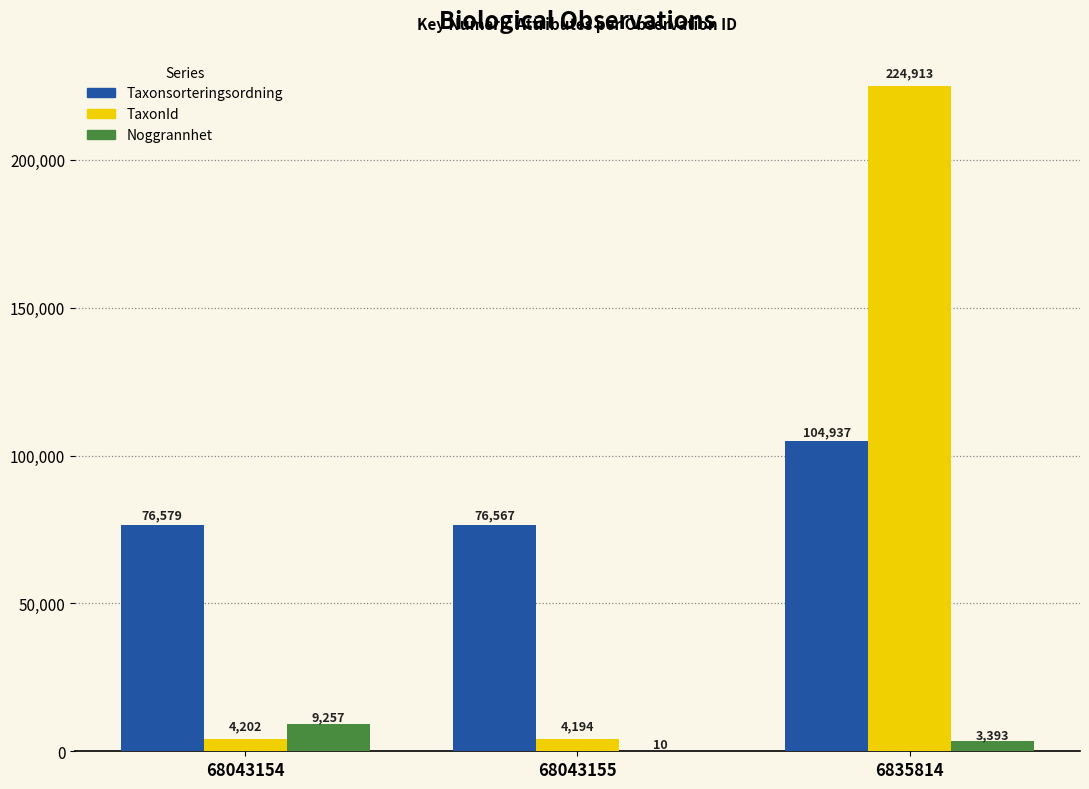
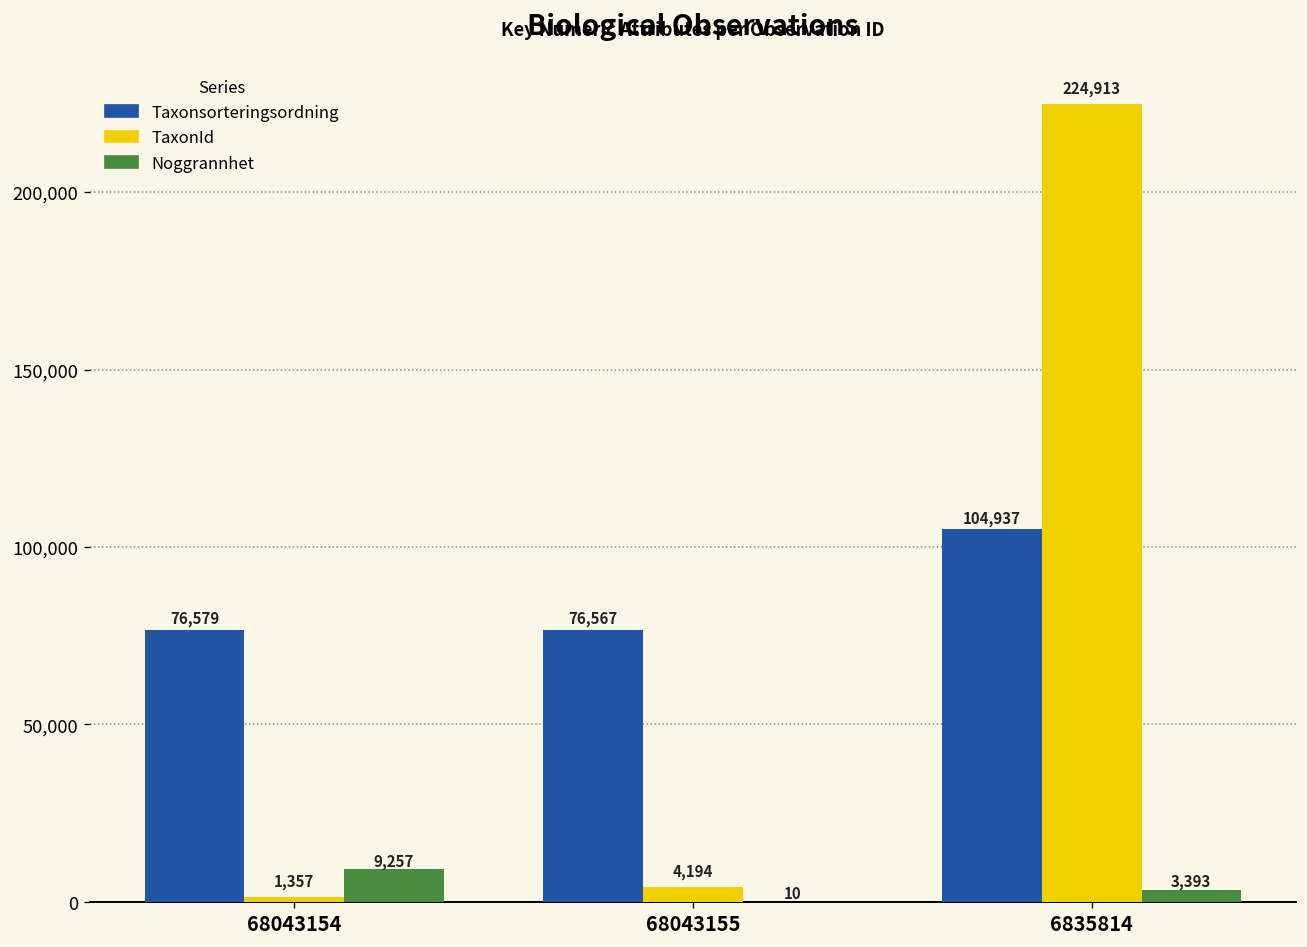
  {
    "Taxonsorteringsordning": {
      "68043154": "76,579",
      "68043155": "76,567",
      "6835814": "104,937"
    },
    "TaxonId": {
-     "68043154": "4,202",
+     "68043154": "1,357",
      "68043155": "4,194",
      "6835814": "224,913"
    },
    "Noggrannhet": {
      "68043154": "9,257",
      "68043155": "10",
      "6835814": "3,393"
    }
  }
